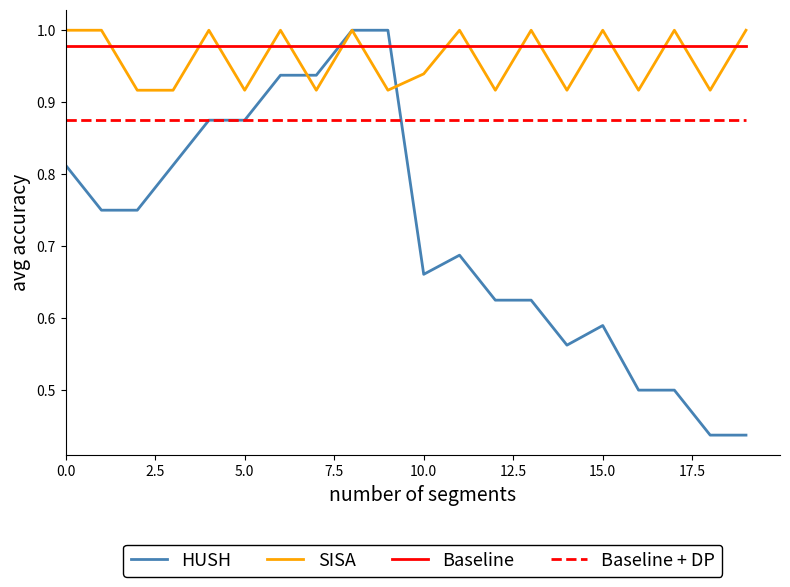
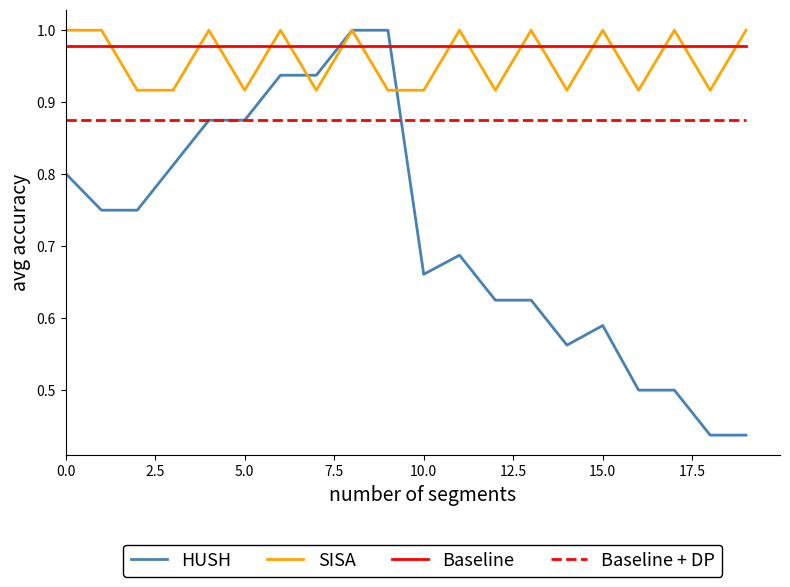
  {
    "HUSH": {
-     "0.0": 0.81,
+     "0.0": 0.80,
      "10.0": 0.66,
      "15.0": 0.59
    },
    "SISA": {
      "0.0": 1.00,
      "5.0": 0.92,
-     "10.0": 0.94,
+     "10.0": 0.92,
      "15.0": 1.00
    }
  }
